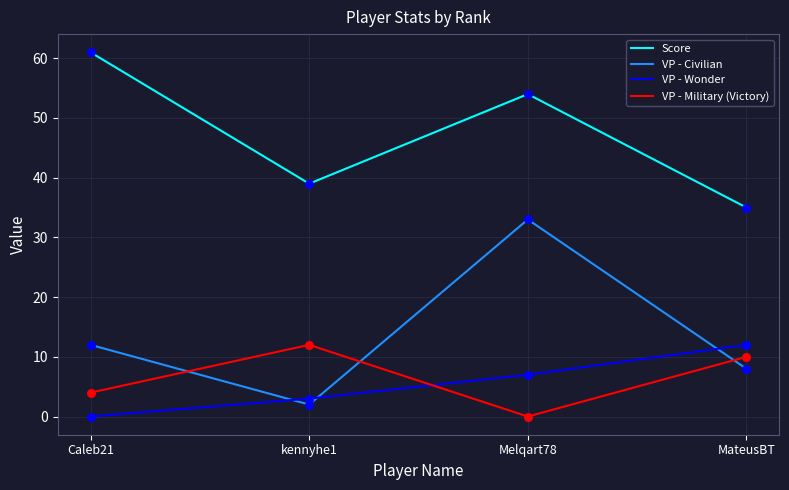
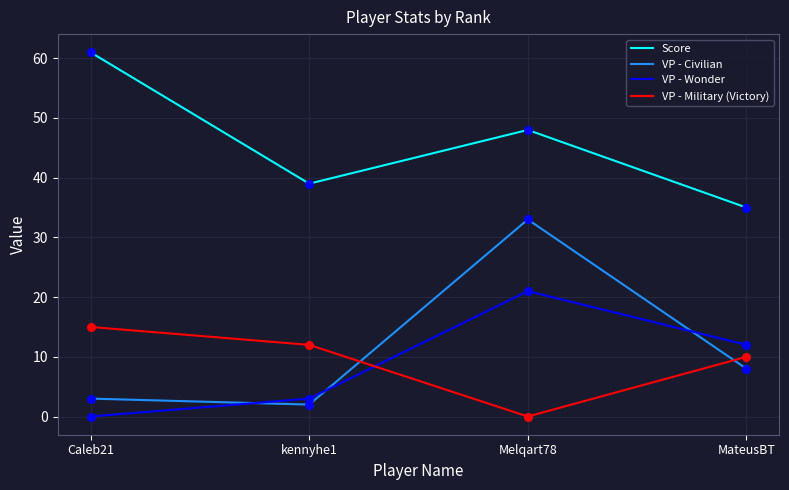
  {
    "Score": {
      "Caleb21": 61,
      "kennyhe1": 39,
-     "Melqart78": 54,
+     "Melqart78": 48,
      "MateusBT": 35
    },
    "VP - Civilian": {
-     "Caleb21": 12,
+     "Caleb21": 3,
      "kennyhe1": 2,
      "Melqart78": 33,
      "MateusBT": 8
    },
    "VP - Wonder": {
      "Caleb21": 0,
      "kennyhe1": 3,
-     "Melqart78": 7,
+     "Melqart78": 21,
      "MateusBT": 12
    },
    "VP - Military (Victory)": {
-     "Caleb21": 4,
+     "Caleb21": 15,
      "kennyhe1": 12,
      "Melqart78": 0,
      "MateusBT": 10
    }
  }
